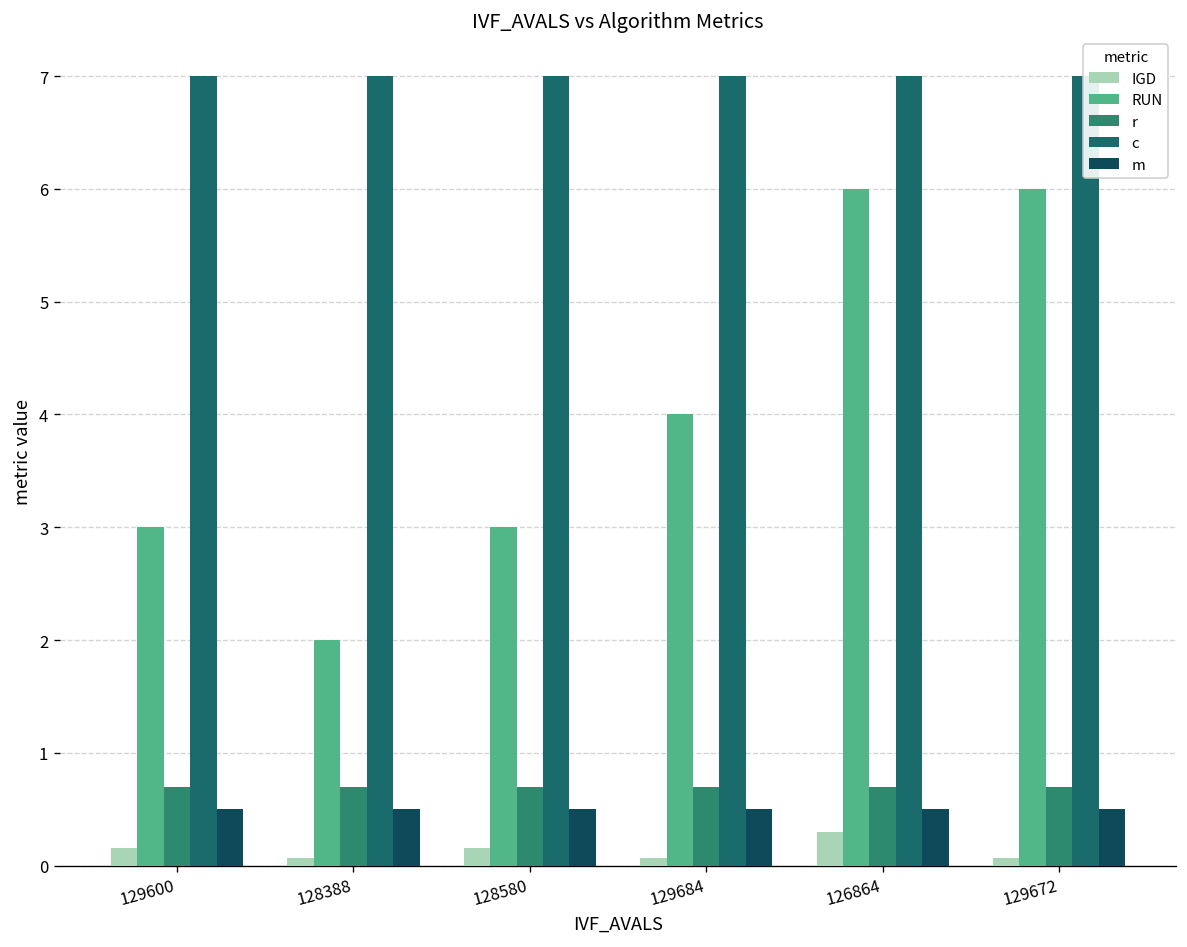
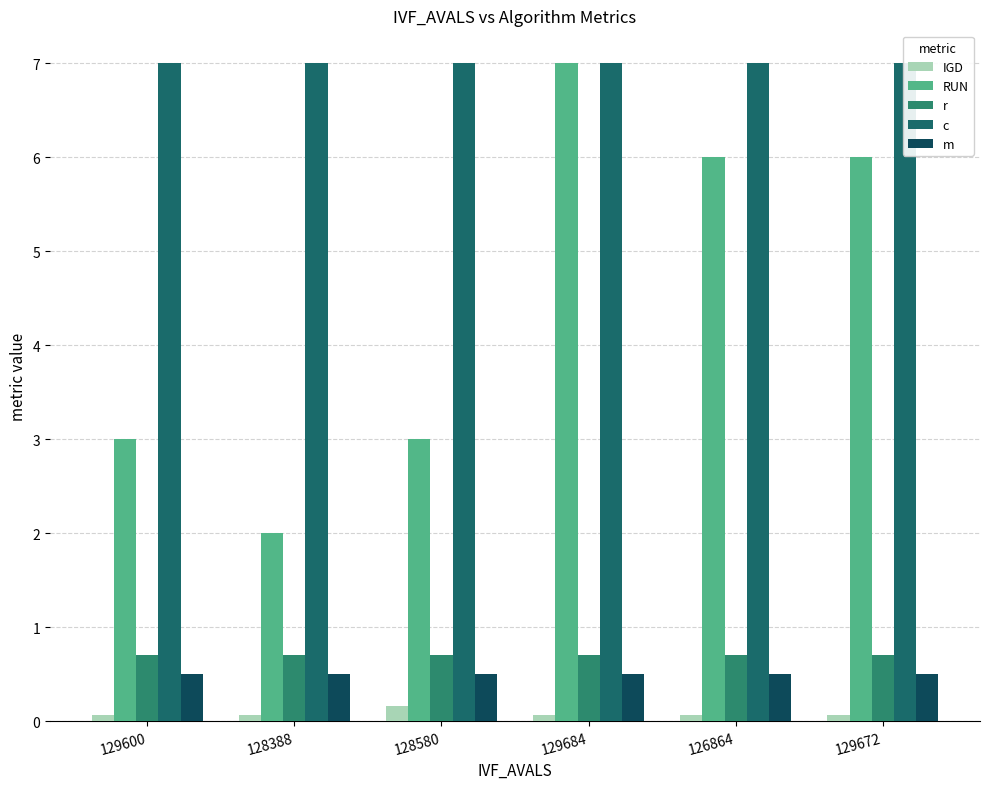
  {
    "IGD": {
-     "129600": 0.2,
+     "129600": 0.1,
      "128388": 0.1,
      "128580": 0.2,
      "129684": 0.1,
-     "126864": 0.3,
+     "126864": 0.1,
      "129672": 0.1
    },
    "RUN": {
      "129600": 3,
      "128388": 2,
      "128580": 3,
-     "129684": 4,
+     "129684": 7,
      "126864": 6,
      "129672": 6
    }
  }
